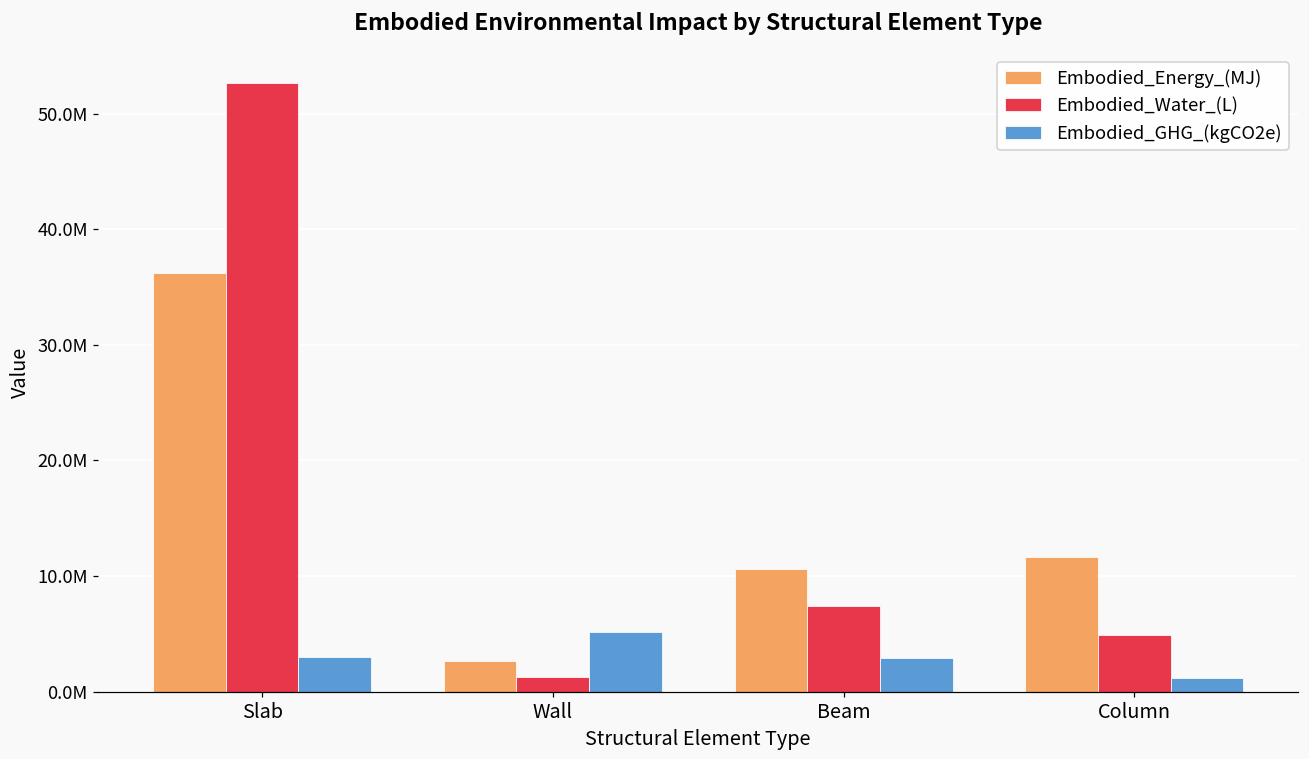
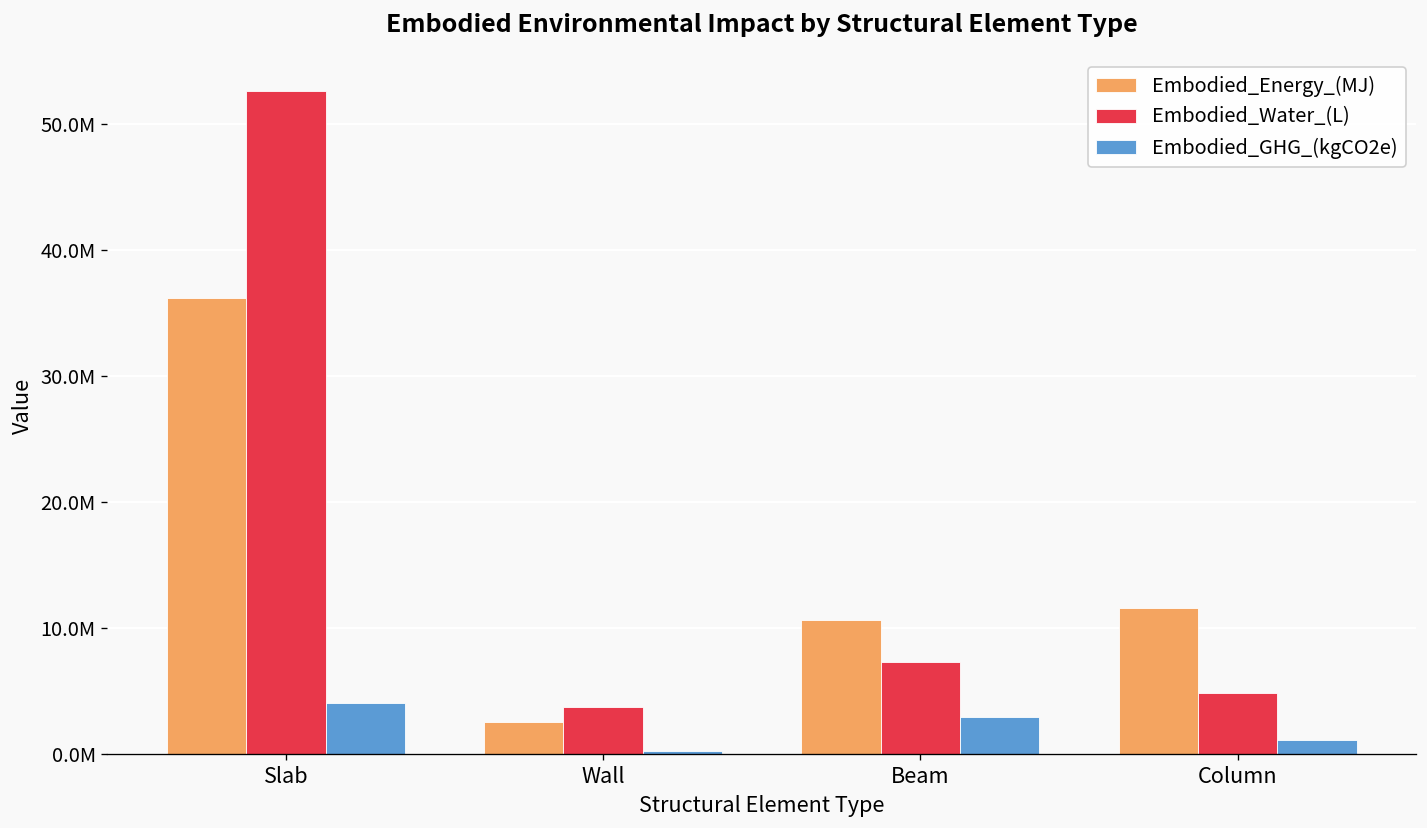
  {
    "Embodied_Energy_(MJ)": {
      "Slab": 36200000,
      "Wall": 2600000,
      "Beam": 10600000,
      "Column": 11600000
    },
    "Embodied_Water_(L)": {
      "Slab": 52700000,
-     "Wall": 1200000,
+     "Wall": 3800000,
      "Beam": 7400000,
      "Column": 4900000
    },
    "Embodied_GHG_(kgCO2e)": {
-     "Slab": 3000000,
-     "Wall": 5100000,
+     "Slab": 4100000,
+     "Wall": 300000,
      "Beam": 2900000,
      "Column": 1200000
    }
  }
